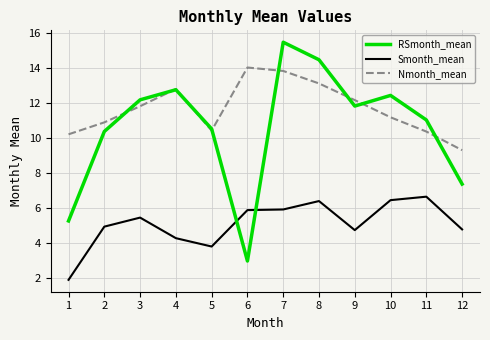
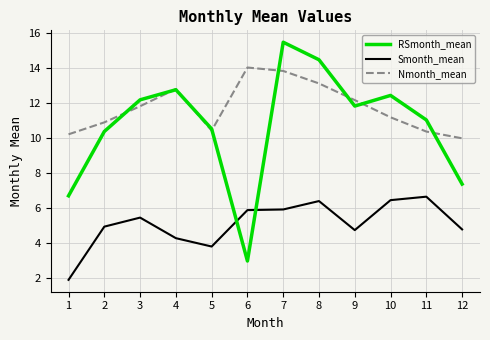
  {
    "RSmonth_mean": {
-     "1": 5.3,
+     "1": 6.7,
      "2": 10.4,
      "3": 12.2,
      "6": 3.0,
      "7": 15.5,
      "8": 14.5,
      "9": 11.8,
      "10": 12.4,
      "11": 11.0,
      "12": 7.4
    },
    "Smonth_mean": {
      "1": 1.9,
      "2": 4.9,
      "3": 5.5,
      "4": 4.3,
      "5": 3.8,
      "6": 5.9,
      "7": 5.9,
      "8": 6.4,
      "9": 4.7,
      "10": 6.5,
      "11": 6.7,
      "12": 4.8
    },
    "Nmonth_mean": {
      "1": 10.2,
      "2": 10.9,
      "3": 11.8,
      "6": 14.0,
      "7": 13.8,
      "8": 13.1,
      "9": 12.2,
      "10": 11.2,
      "11": 10.4,
-     "12": 9.3
+     "12": 10.0
    }
  }
